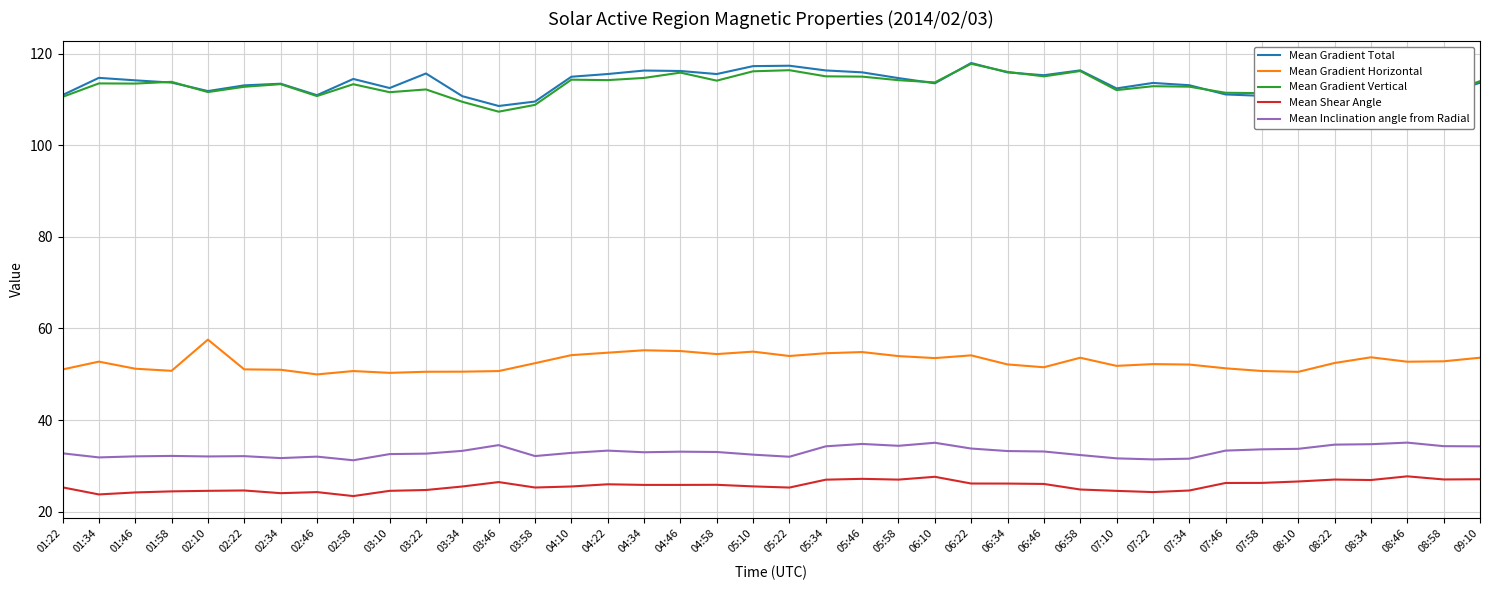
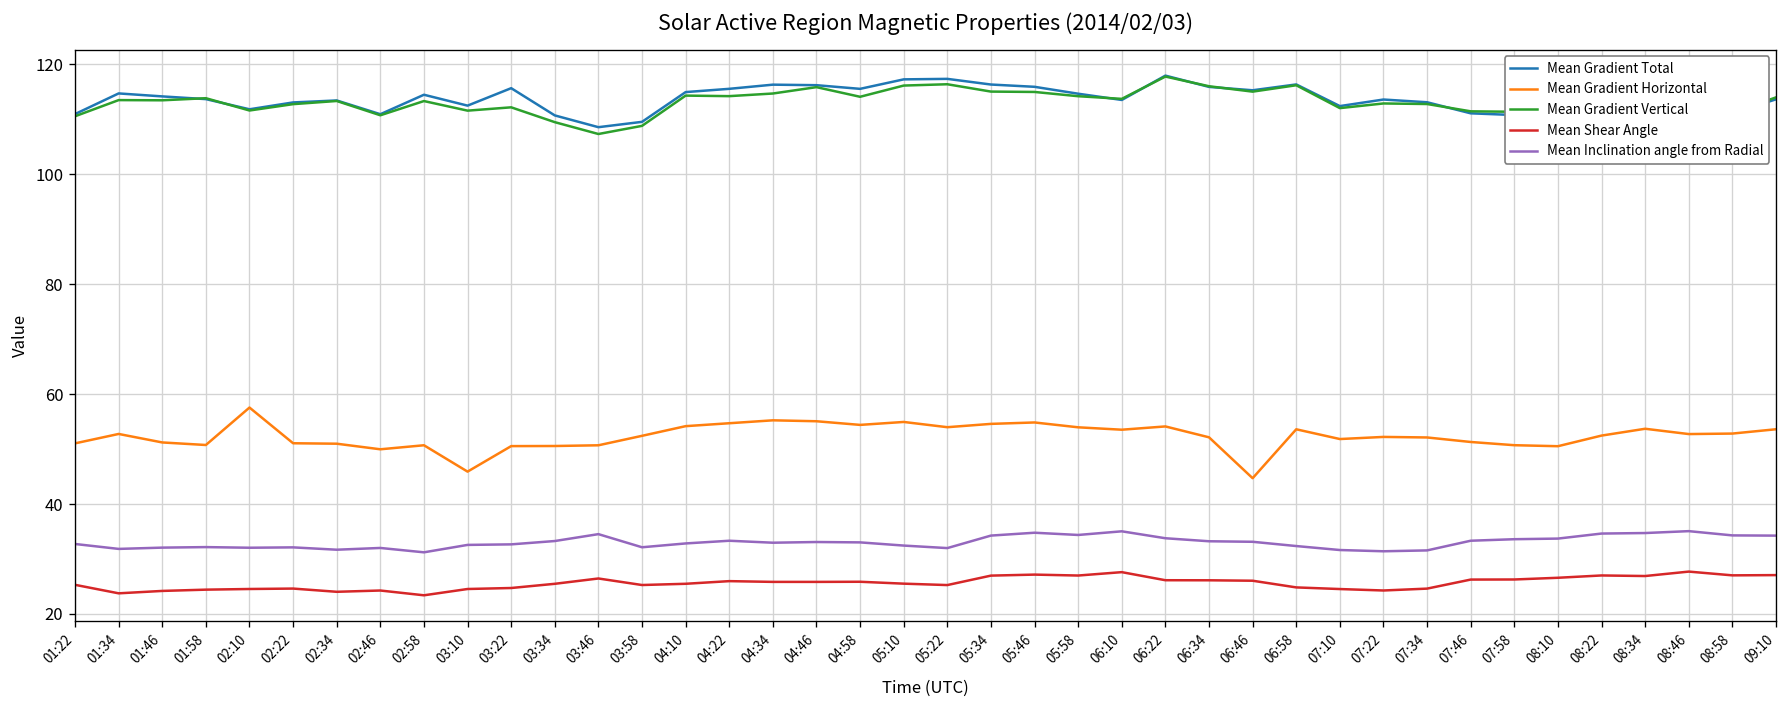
  {
    "Mean Gradient Total": {
      "01:34": 115,
      "01:46": 114,
      "02:58": 114,
      "03:10": 112,
      "03:22": 116,
      "03:34": 111,
      "03:46": 109,
      "03:58": 110,
      "04:10": 115,
      "04:22": 116,
      "04:34": 116,
      "04:58": 116,
      "05:10": 117,
      "05:22": 117,
      "05:34": 116,
      "05:46": 116,
      "07:22": 114
    },
    "Mean Gradient Horizontal": {
      "01:22": 51,
      "01:34": 53,
      "01:46": 51,
      "01:58": 51,
      "02:10": 58,
      "02:22": 51,
      "02:34": 51,
      "02:46": 50,
      "02:58": 51,
-     "03:10": 50,
+     "03:10": 46,
      "03:22": 51,
      "03:34": 51,
      "03:46": 51,
      "03:58": 52,
      "04:10": 54,
      "04:22": 55,
      "04:34": 55,
      "04:46": 55,
      "04:58": 54,
      "05:10": 55,
      "05:22": 54,
      "05:34": 55,
      "05:46": 55,
      "05:58": 54,
      "06:10": 54,
      "06:22": 54,
      "06:34": 52,
-     "06:46": 52,
+     "06:46": 45,
      "06:58": 54,
      "07:10": 52,
      "07:22": 52,
      "07:34": 52,
      "07:46": 51,
      "07:58": 51,
      "08:10": 51,
      "08:22": 52,
      "08:34": 54,
      "08:46": 53,
      "08:58": 53,
      "09:10": 54
    },
    "Mean Gradient Vertical": {
      "01:34": 113,
      "01:46": 113,
      "02:58": 113,
      "03:10": 112,
      "03:22": 112,
      "03:34": 109,
      "03:46": 107,
      "03:58": 109,
      "04:10": 114,
      "04:22": 114,
      "04:34": 115,
      "04:58": 114,
      "05:10": 116,
      "05:22": 116,
      "05:34": 115,
      "05:46": 115,
      "07:22": 113
    },
    "Mean Shear Angle": {
      "01:22": 25,
      "01:34": 24,
      "01:46": 24,
      "01:58": 24,
      "02:10": 25,
      "02:22": 25,
      "02:34": 24,
      "02:46": 24,
      "02:58": 23,
      "03:10": 25,
      "03:22": 25,
      "03:34": 25,
      "03:46": 26,
      "03:58": 25,
      "04:10": 25,
      "04:22": 26,
      "04:34": 26,
      "04:46": 26,
      "04:58": 26,
      "05:10": 26,
      "05:22": 25,
      "05:34": 27,
      "05:46": 27,
      "05:58": 27,
      "06:10": 28,
      "06:22": 26,
      "06:34": 26,
      "06:46": 26,
      "06:58": 25,
      "07:10": 25,
      "07:22": 24,
      "07:34": 25,
      "07:46": 26,
      "07:58": 26,
      "08:10": 27,
      "08:22": 27,
      "08:34": 27,
      "08:46": 28,
      "08:58": 27,
      "09:10": 27
    },
    "Mean Inclination angle from Radial": {
      "01:22": 33,
      "01:34": 32,
      "01:46": 32,
      "01:58": 32,
      "02:10": 32,
      "02:22": 32,
      "02:34": 32,
      "02:46": 32,
      "02:58": 31,
      "03:10": 33,
      "03:22": 33,
      "03:34": 33,
      "03:46": 35,
      "03:58": 32,
      "04:10": 33,
      "04:22": 33,
      "04:34": 33,
      "04:46": 33,
      "04:58": 33,
      "05:10": 32,
      "05:22": 32,
      "05:34": 34,
      "05:46": 35,
      "05:58": 34,
      "06:10": 35,
      "06:22": 34,
      "06:34": 33,
      "06:46": 33,
      "06:58": 32,
      "07:10": 32,
      "07:22": 31,
      "07:34": 32,
      "07:46": 33,
      "07:58": 34,
      "08:10": 34,
      "08:22": 35,
      "08:34": 35,
      "08:46": 35,
      "08:58": 34,
      "09:10": 34
    }
  }
